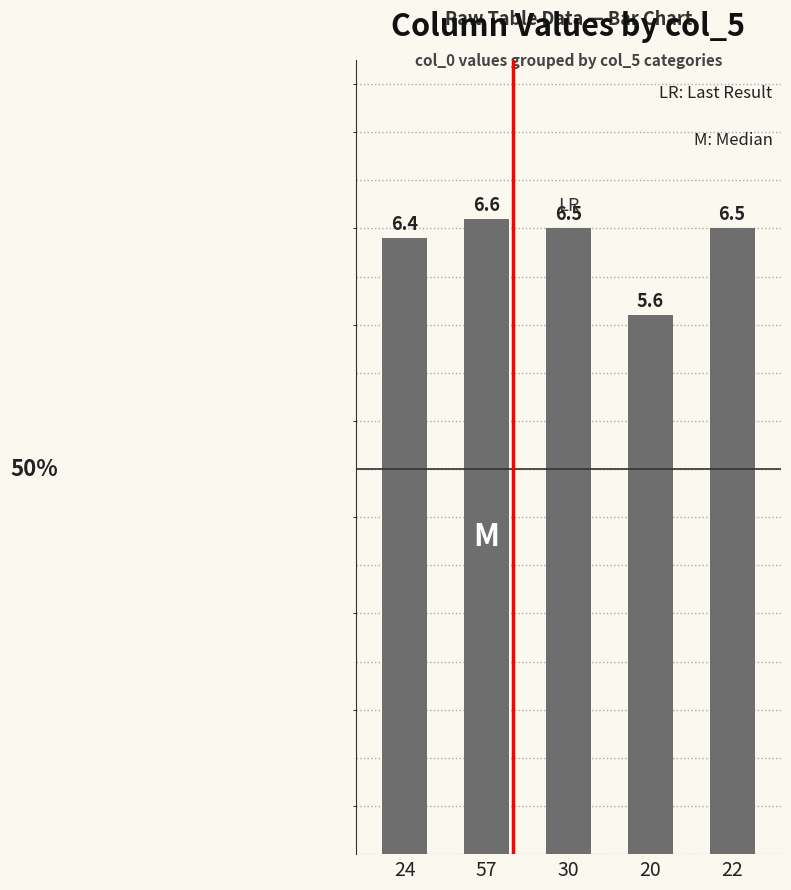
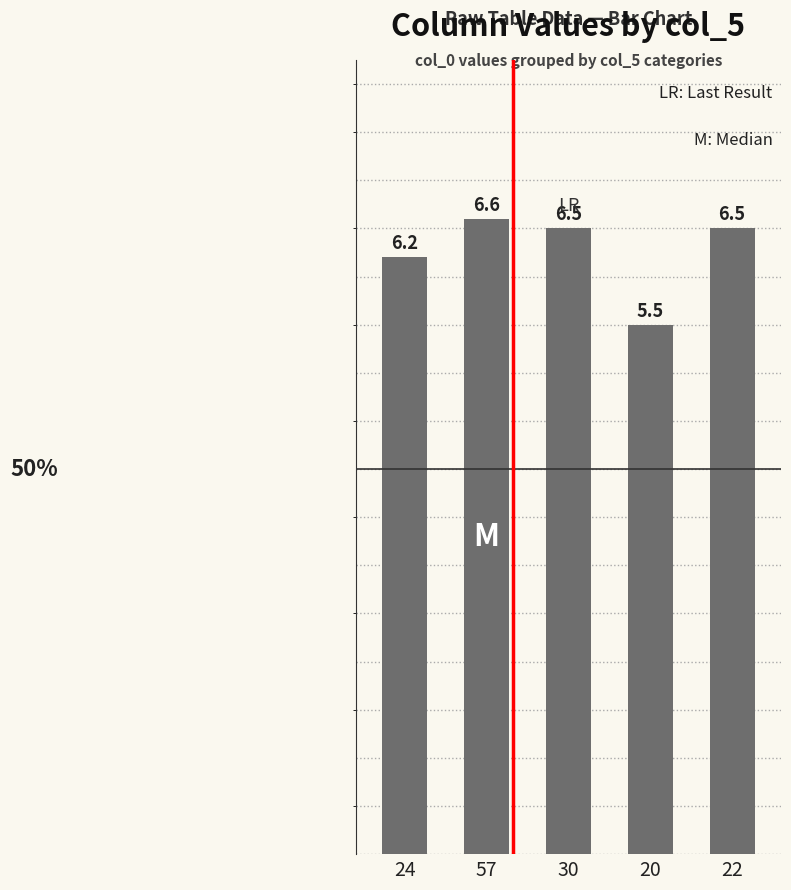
  {
-   "24": 6.4,
+   "24": 6.2,
    "57": 6.6,
-   "20": 5.6,
+   "20": 5.5,
    "22": 6.5
  }
